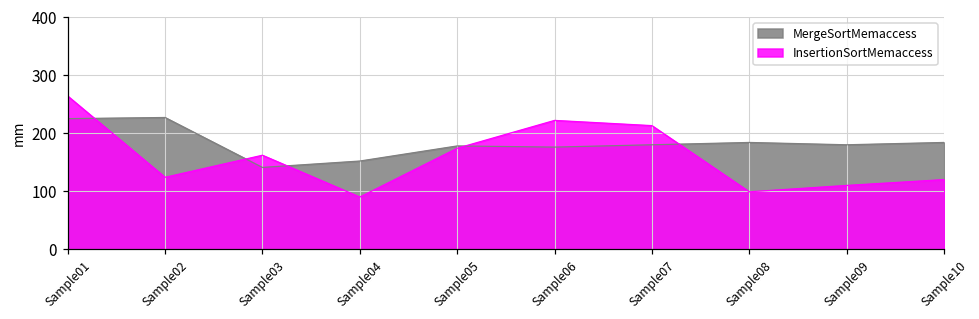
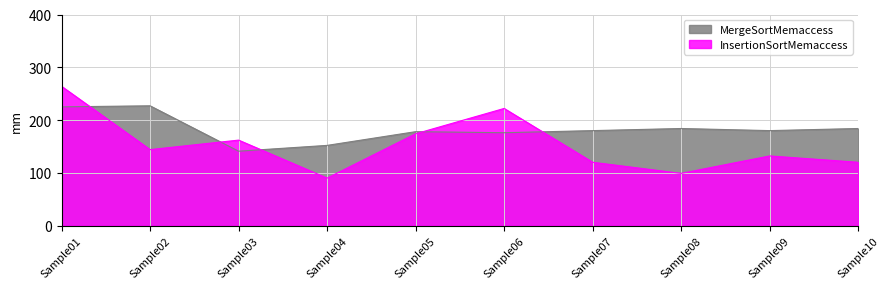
  {
    "MergeSortMemaccess": {
      "Sample01": 230,
      "Sample02": 230,
      "Sample03": 140,
      "Sample04": 150,
      "Sample06": 180,
      "Sample07": 180,
      "Sample08": 180,
      "Sample09": 180,
      "Sample10": 180
    },
    "InsertionSortMemaccess": {
      "Sample01": 260,
-     "Sample02": 120,
+     "Sample02": 140,
      "Sample03": 160,
      "Sample04": 90,
      "Sample06": 220,
-     "Sample07": 210,
+     "Sample07": 120,
      "Sample08": 100,
-     "Sample09": 110,
+     "Sample09": 130,
      "Sample10": 120
    }
  }
